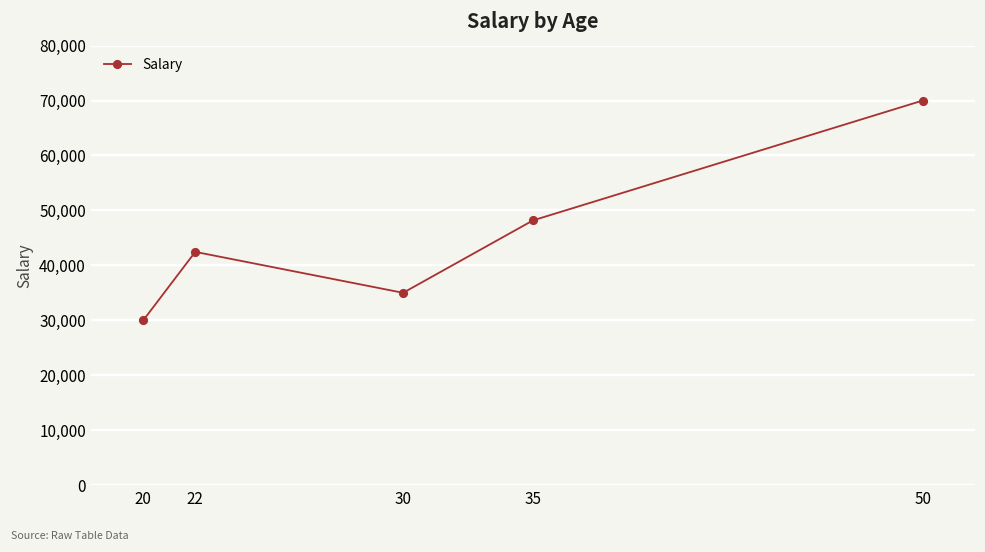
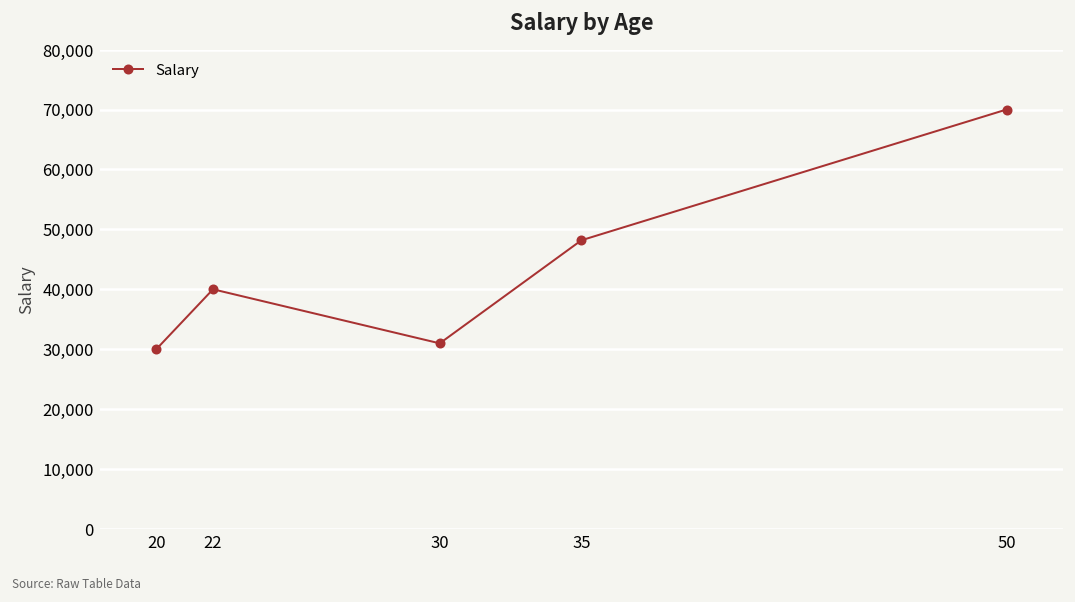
  {
    "20": "30,000",
-   "22": "42,000",
-   "30": "35,000",
+   "22": "40,000",
+   "30": "31,000",
    "35": "48,000",
    "50": "70,000"
  }
